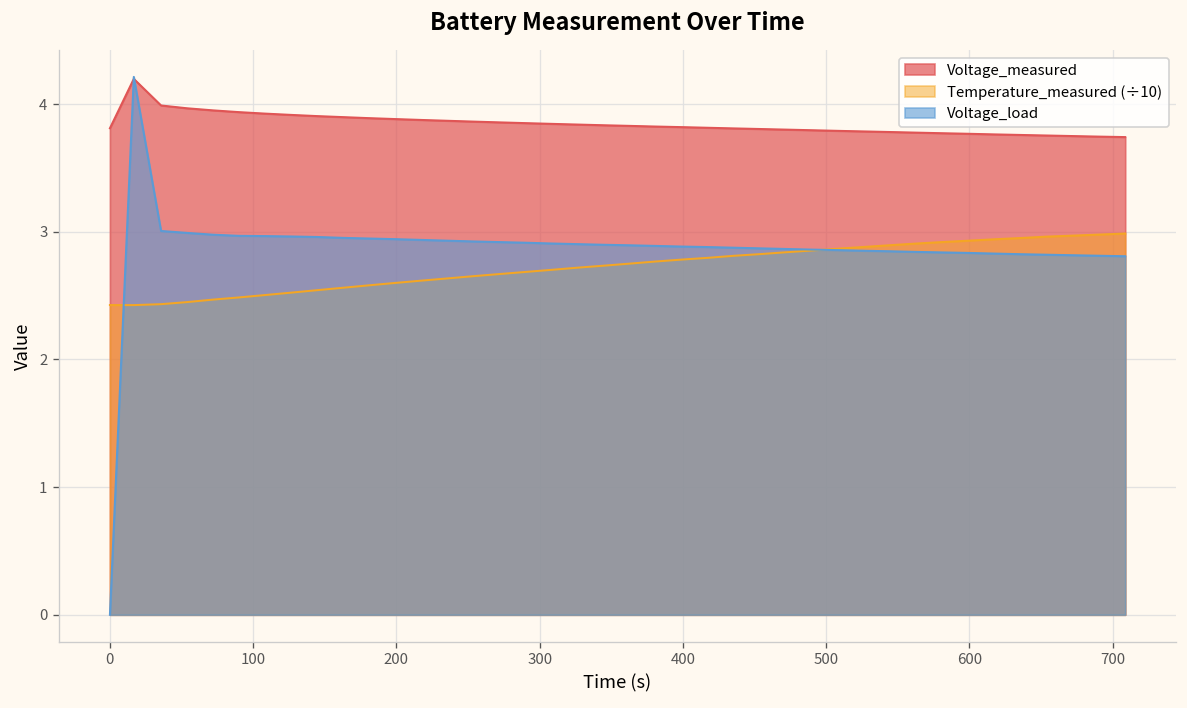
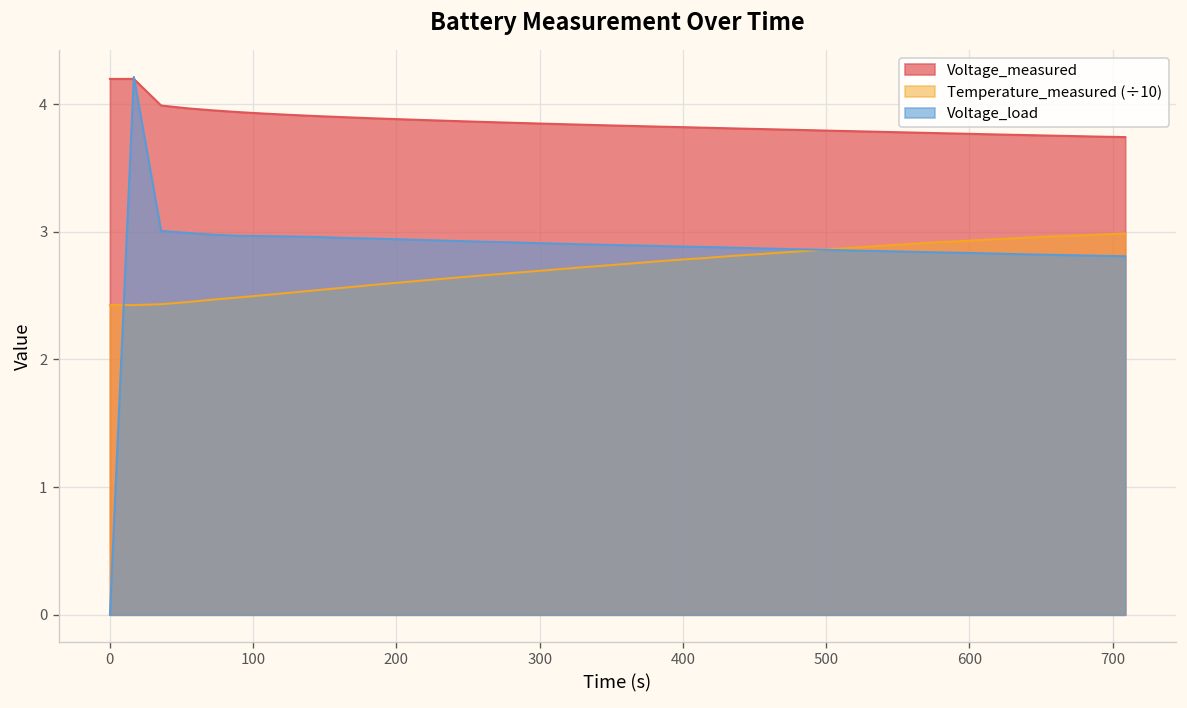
  {
    "Voltage_measured": {
-     "0": 3.81
+     "0": 4.20
    },
    "Temperature_measured (÷10)": {
      "0": 2.43
    },
    "Voltage_load": {
      "0": 0.00
    }
  }
